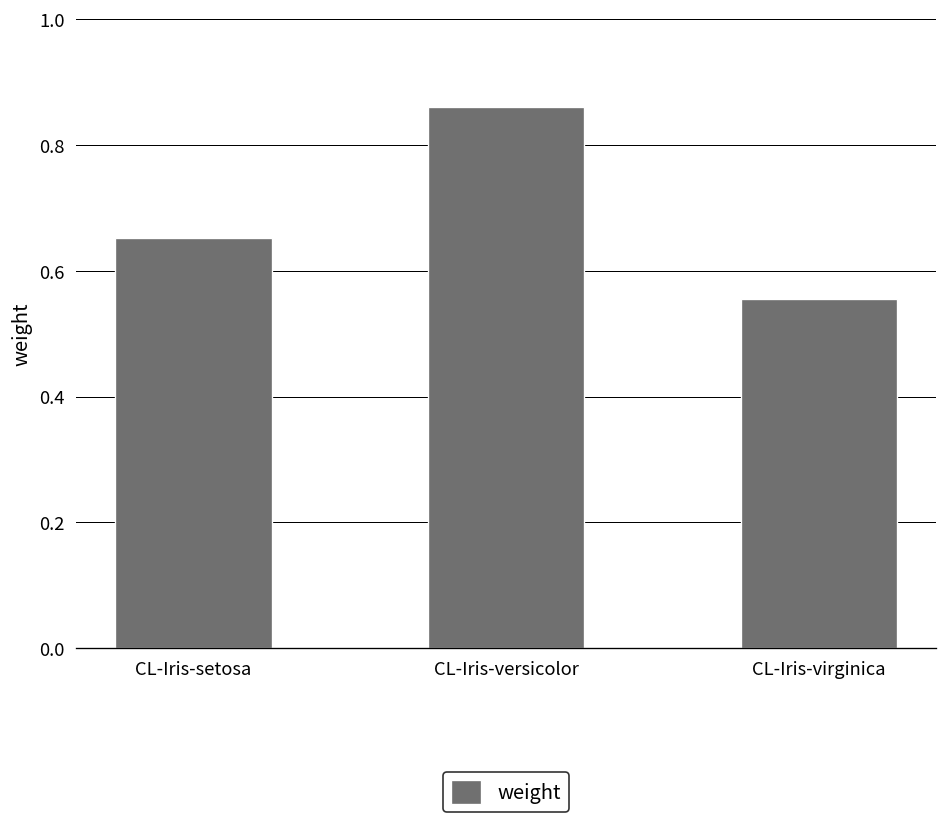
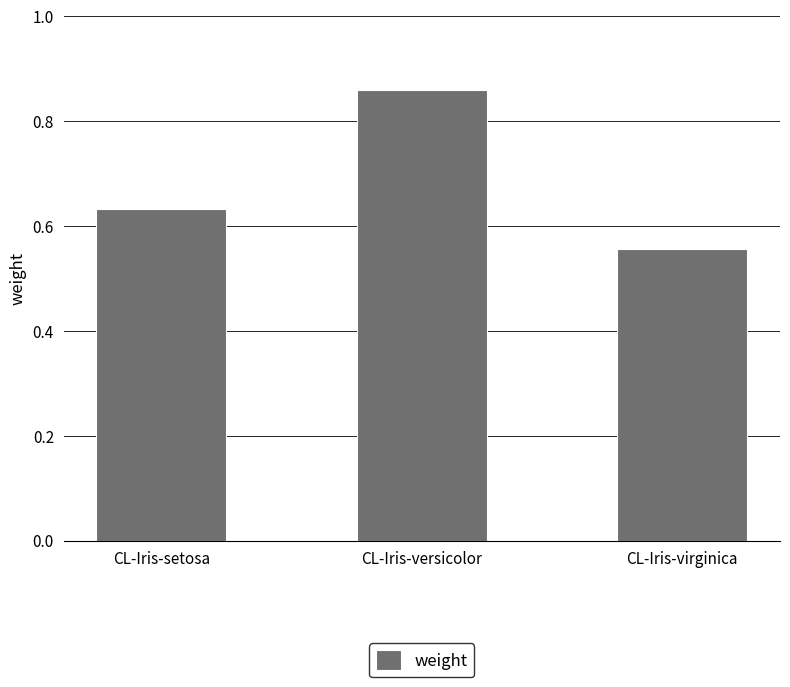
  {
-   "CL-Iris-setosa": 0.65,
+   "CL-Iris-setosa": 0.63,
    "CL-Iris-versicolor": 0.86,
    "CL-Iris-virginica": 0.56
  }
